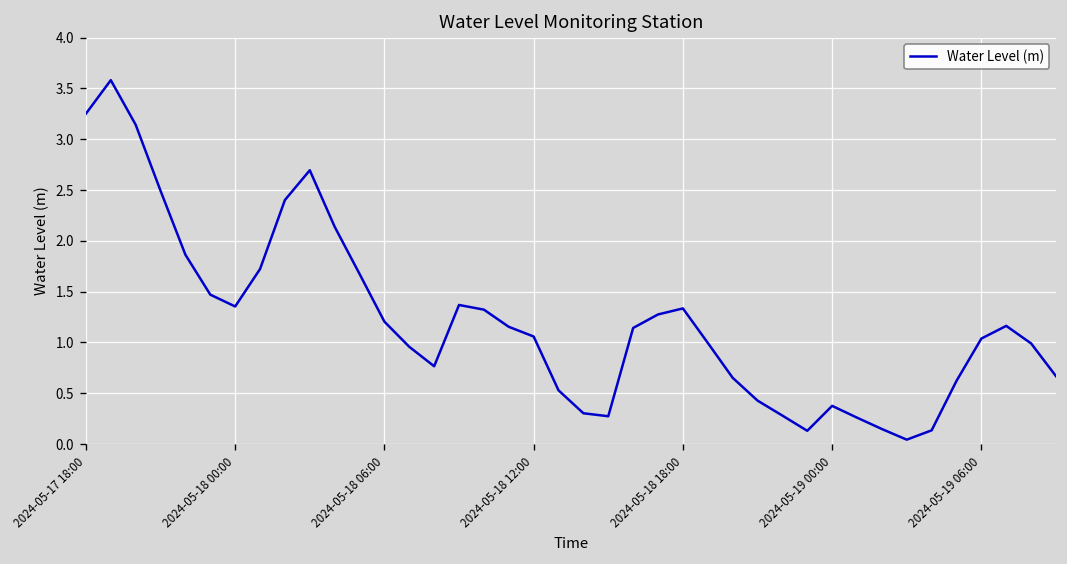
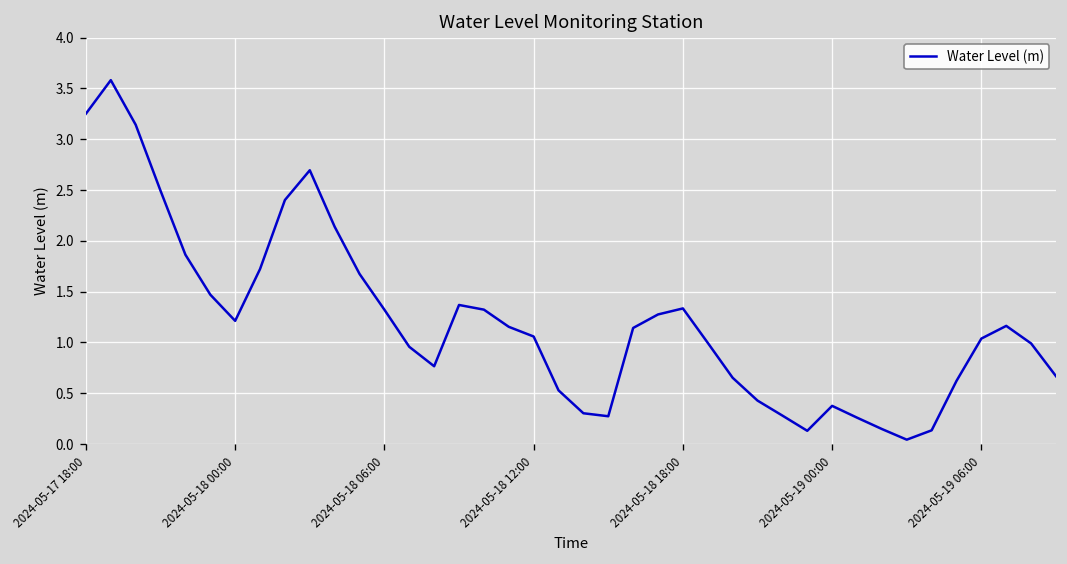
  {
    "2024-05-17 18:00": 3.3,
-   "2024-05-18 00:00": 1.4,
-   "2024-05-18 06:00": 1.2,
+   "2024-05-18 00:00": 1.2,
+   "2024-05-18 06:00": 1.3,
    "2024-05-18 12:00": 1.1,
    "2024-05-18 18:00": 1.3,
    "2024-05-19 00:00": 0.4,
    "2024-05-19 06:00": 1.0
  }
